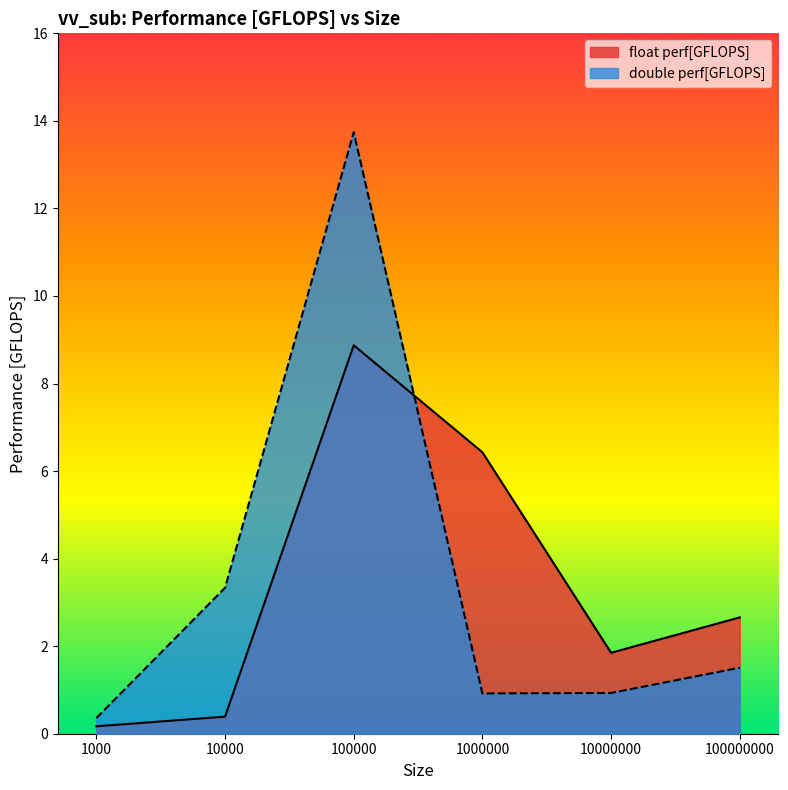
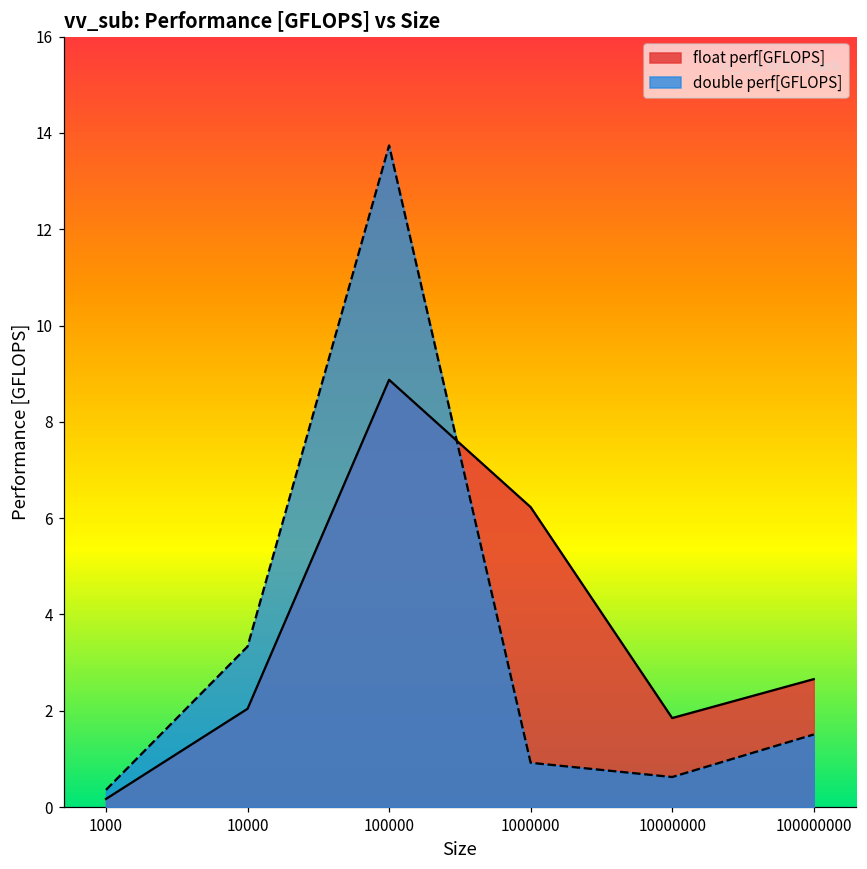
  {
    "float perf[GFLOPS]": {
      "1000": 0.2,
-     "10000": 0.4,
+     "10000": 2.0,
      "100000": 8.9,
-     "1000000": 6.4,
+     "1000000": 6.2,
      "10000000": 1.8,
      "100000000": 2.7
    },
    "double perf[GFLOPS]": {
      "1000": 0.4,
      "10000": 3.3,
      "100000": 13.7,
      "1000000": 0.9,
-     "10000000": 0.9,
+     "10000000": 0.6,
      "100000000": 1.5
    }
  }
